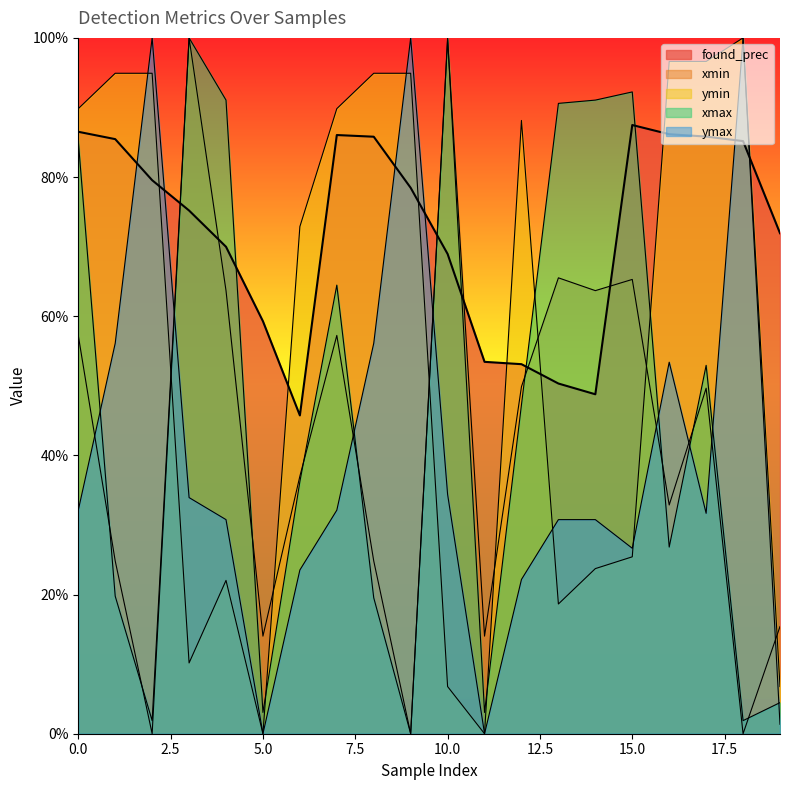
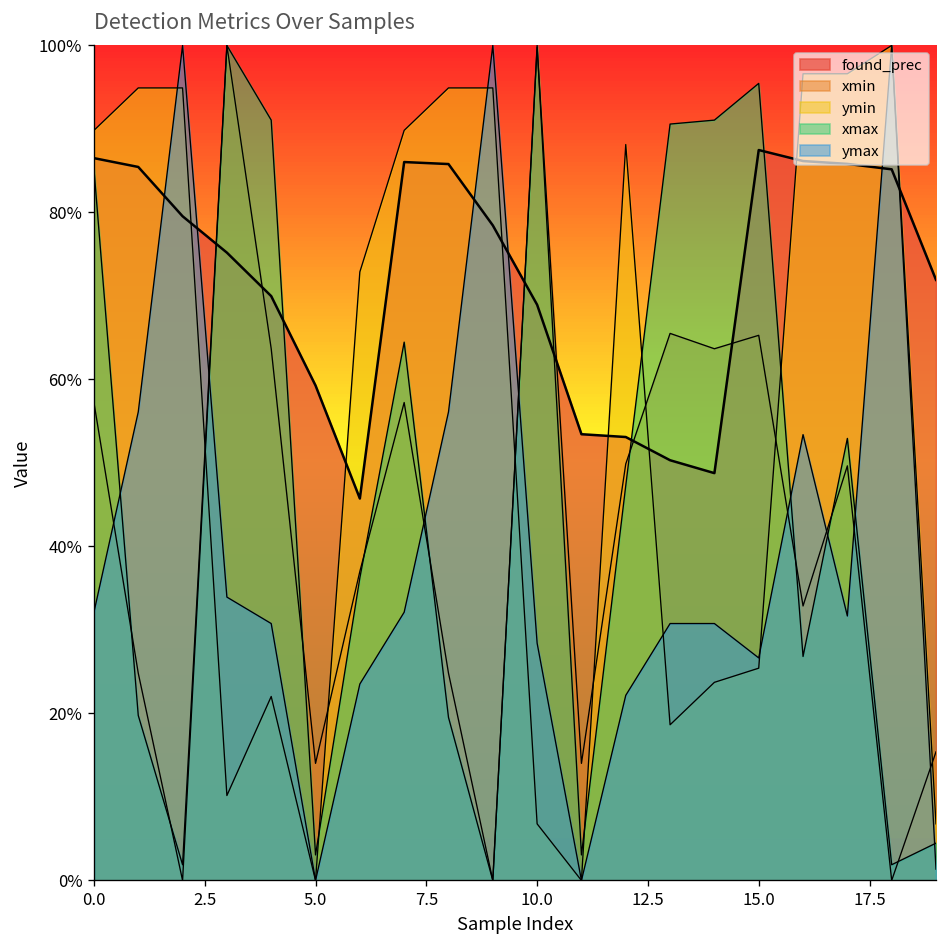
  {
    "xmax": {
      "0.0": "85%",
-     "15.0": "92%"
+     "15.0": "95%"
    },
    "ymax": {
      "0.0": "32%",
-     "10.0": "34%",
+     "10.0": "28%",
      "15.0": "27%"
    }
  }
